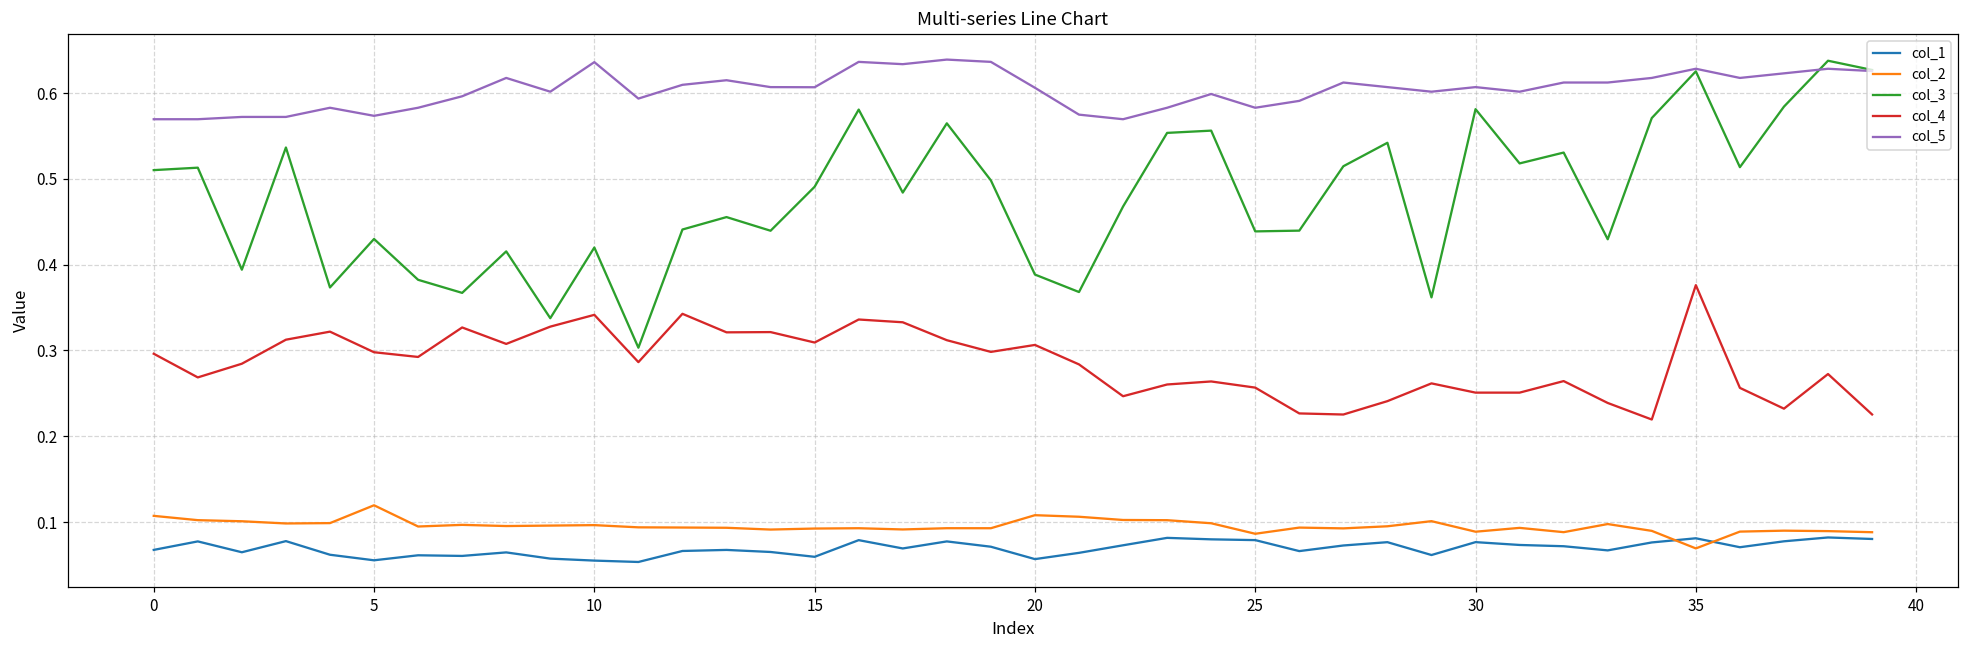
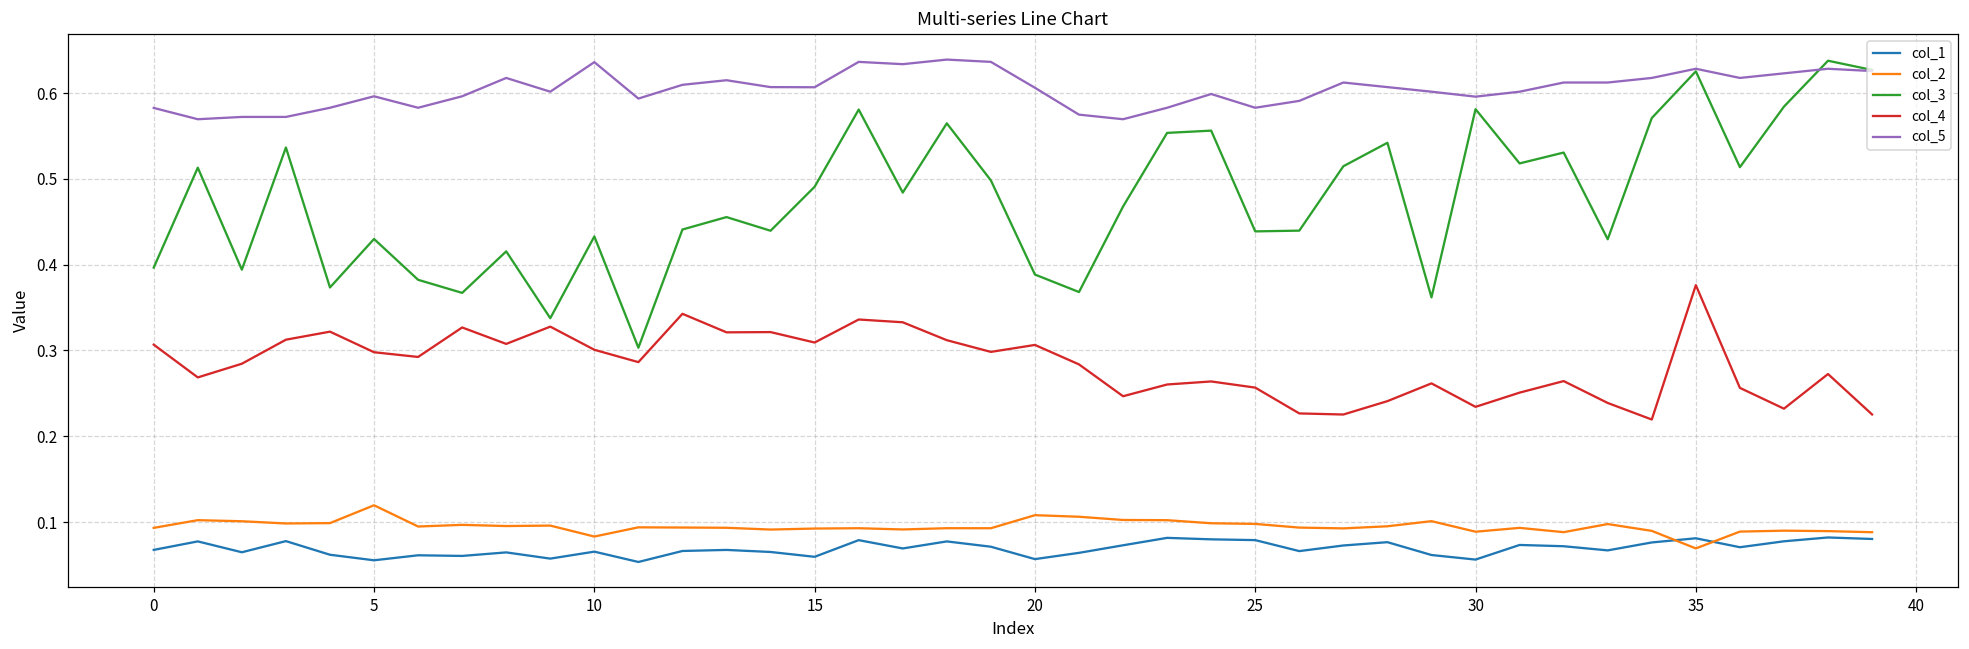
  {
    "col_1": {
      "0": 0.07,
      "5": 0.06,
-     "10": 0.06,
+     "10": 0.07,
      "15": 0.06,
      "20": 0.06,
      "25": 0.08,
-     "30": 0.08,
+     "30": 0.06,
      "35": 0.08
    },
    "col_2": {
-     "0": 0.11,
+     "0": 0.09,
      "5": 0.12,
-     "10": 0.10,
+     "10": 0.08,
      "15": 0.09,
      "20": 0.11,
-     "25": 0.09,
+     "25": 0.10,
      "30": 0.09,
      "35": 0.07
    },
    "col_3": {
-     "0": 0.51,
+     "0": 0.40,
      "5": 0.43,
-     "10": 0.42,
+     "10": 0.43,
      "15": 0.49,
      "20": 0.39,
      "25": 0.44,
      "30": 0.58
    },
    "col_4": {
-     "0": 0.30,
+     "0": 0.31,
      "5": 0.30,
-     "10": 0.34,
+     "10": 0.30,
      "15": 0.31,
      "20": 0.31,
      "25": 0.26,
-     "30": 0.25,
+     "30": 0.23,
      "35": 0.38
    },
    "col_5": {
-     "0": 0.57,
-     "5": 0.57,
+     "0": 0.58,
+     "5": 0.60,
      "10": 0.64,
      "15": 0.61,
      "20": 0.61,
      "25": 0.58,
-     "30": 0.61
+     "30": 0.60
    }
  }
